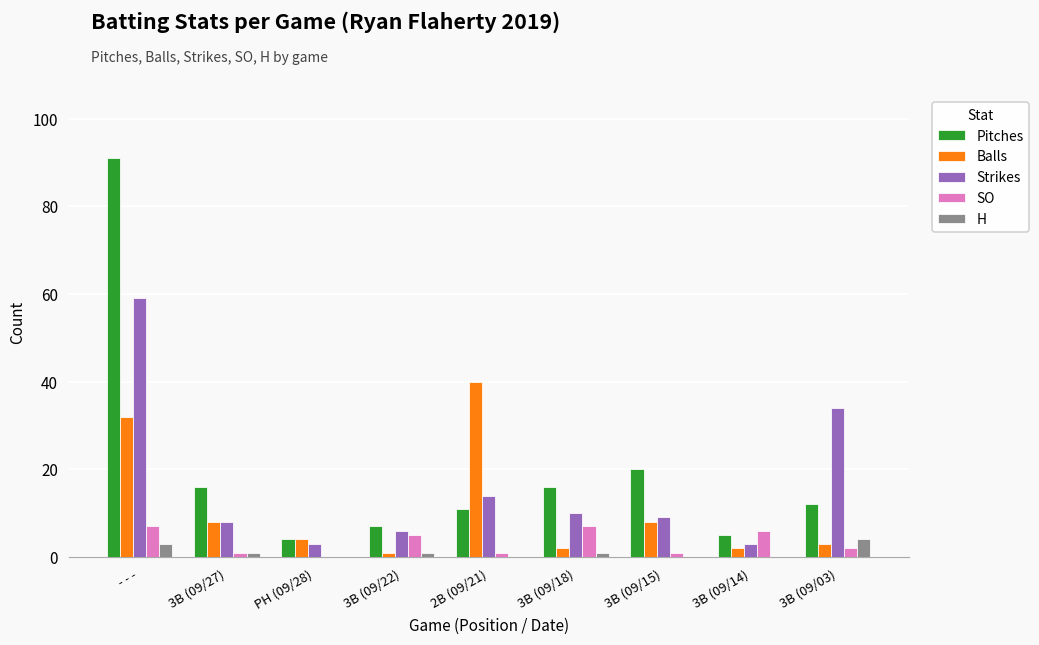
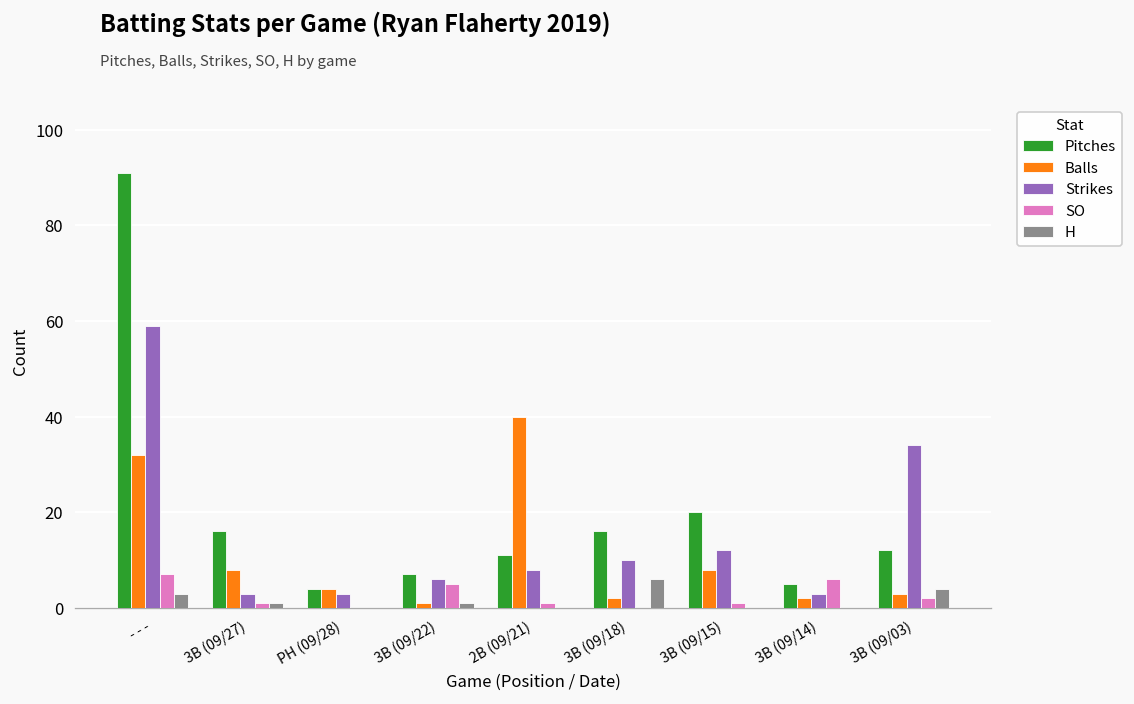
  {
    "Pitches": {
      "- - -": 91,
      "3B (09/27)": 16,
      "PH (09/28)": 4,
      "3B (09/22)": 7,
      "2B (09/21)": 11,
      "3B (09/18)": 16,
      "3B (09/15)": 20,
      "3B (09/14)": 5,
      "3B (09/03)": 12
    },
    "Balls": {
      "- - -": 32,
      "3B (09/27)": 8,
      "PH (09/28)": 4,
      "3B (09/22)": 1,
      "2B (09/21)": 40,
      "3B (09/18)": 2,
      "3B (09/15)": 8,
      "3B (09/14)": 2,
      "3B (09/03)": 3
    },
    "Strikes": {
      "- - -": 59,
-     "3B (09/27)": 8,
+     "3B (09/27)": 3,
      "PH (09/28)": 3,
      "3B (09/22)": 6,
-     "2B (09/21)": 14,
+     "2B (09/21)": 8,
      "3B (09/18)": 10,
-     "3B (09/15)": 9,
+     "3B (09/15)": 12,
      "3B (09/14)": 3,
      "3B (09/03)": 34
    },
    "SO": {
      "- - -": 7,
      "3B (09/27)": 1,
      "PH (09/28)": 0,
      "3B (09/22)": 5,
      "2B (09/21)": 1,
-     "3B (09/18)": 7,
+     "3B (09/18)": 0,
      "3B (09/15)": 1,
      "3B (09/14)": 6,
      "3B (09/03)": 2
    },
    "H": {
      "- - -": 3,
      "3B (09/27)": 1,
      "PH (09/28)": 0,
      "3B (09/22)": 1,
      "2B (09/21)": 0,
-     "3B (09/18)": 1,
+     "3B (09/18)": 6,
      "3B (09/15)": 0,
      "3B (09/14)": 0,
      "3B (09/03)": 4
    }
  }
